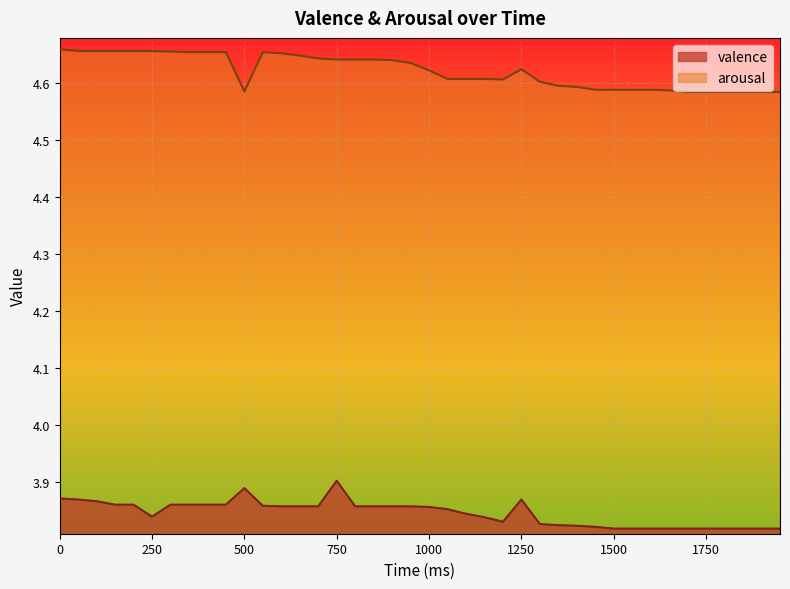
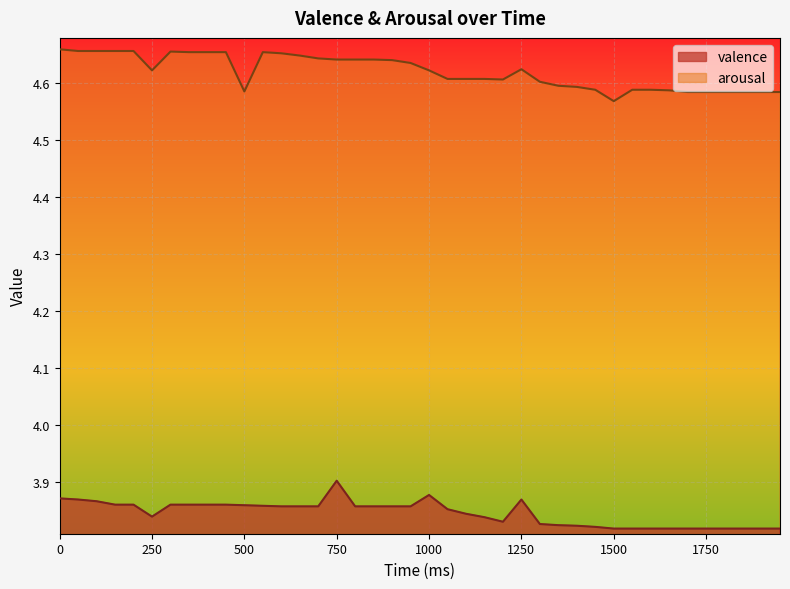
  {
    "valence": {
      "0": 3.87,
      "250": 3.84,
-     "500": 3.89,
+     "500": 3.86,
      "750": 3.90,
-     "1000": 3.86,
+     "1000": 3.88,
      "1250": 3.87,
      "1500": 3.82,
      "1750": 3.82
    },
    "arousal": {
      "0": 4.66,
-     "250": 4.66,
+     "250": 4.62,
      "500": 4.59,
      "750": 4.64,
      "1000": 4.62,
      "1250": 4.63,
-     "1500": 4.59,
+     "1500": 4.57,
      "1750": 4.59
    }
  }
